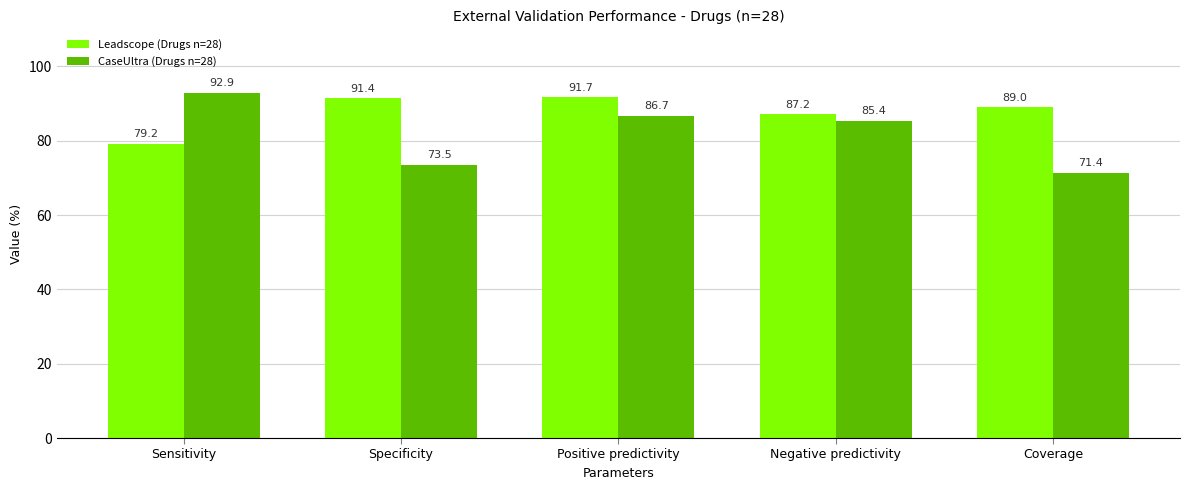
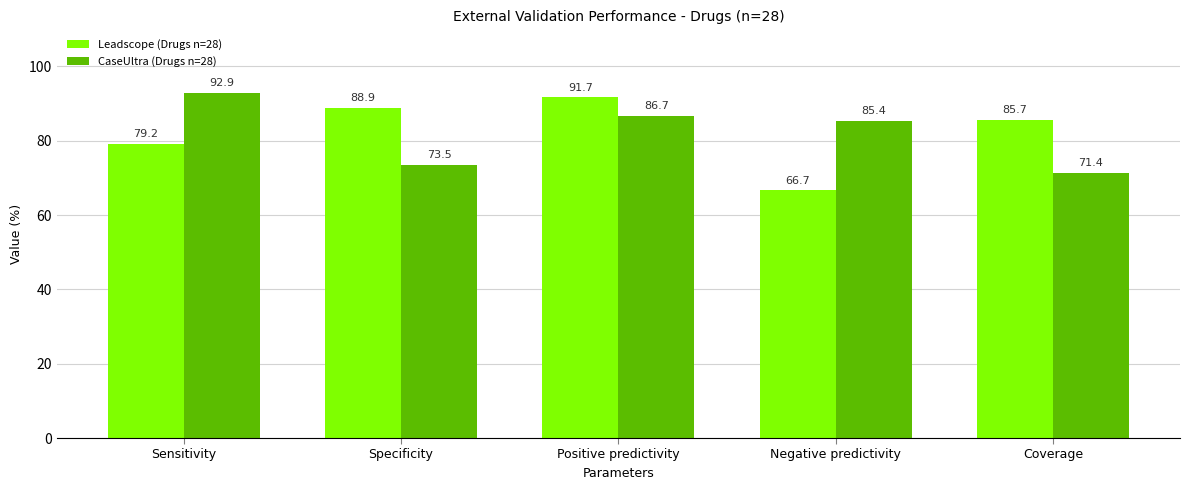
  {
    "Leadscope (Drugs n=28)": {
      "Sensitivity": 79.2,
-     "Specificity": 91.4,
+     "Specificity": 88.9,
      "Positive predictivity": 91.7,
-     "Negative predictivity": 87.2,
-     "Coverage": 89.0
+     "Negative predictivity": 66.7,
+     "Coverage": 85.7
    },
    "CaseUltra (Drugs n=28)": {
      "Sensitivity": 92.9,
      "Specificity": 73.5,
      "Positive predictivity": 86.7,
      "Negative predictivity": 85.4,
      "Coverage": 71.4
    }
  }
